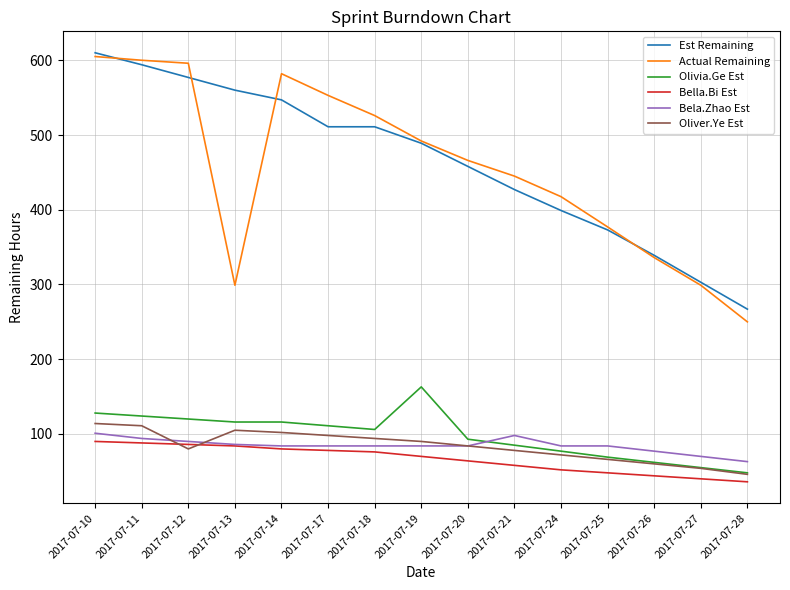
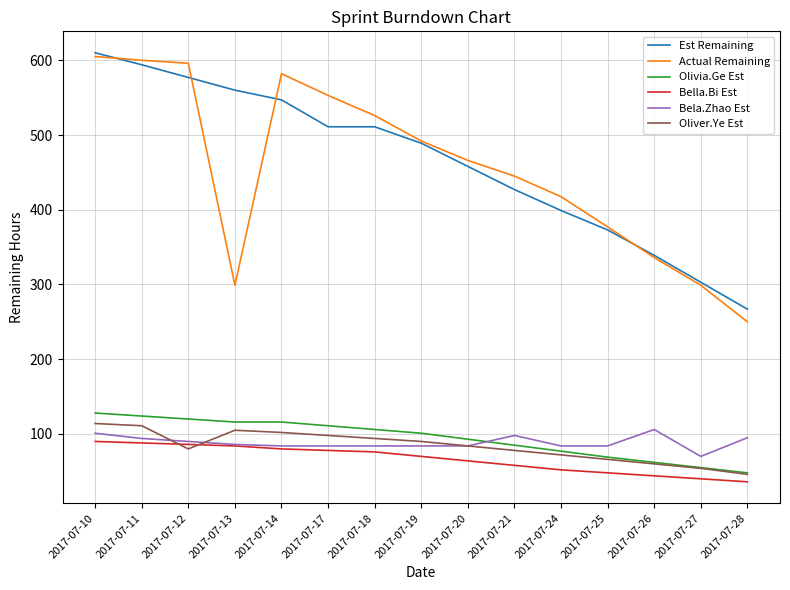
  {
    "Est Remaining": {
      "2017-07-10": 610,
      "2017-07-11": 590,
      "2017-07-12": 580,
      "2017-07-13": 560,
      "2017-07-14": 550,
      "2017-07-17": 510,
      "2017-07-18": 510,
      "2017-07-20": 460,
      "2017-07-21": 430,
      "2017-07-24": 400,
      "2017-07-25": 370,
      "2017-07-27": 300,
      "2017-07-28": 270
    },
    "Actual Remaining": {
      "2017-07-10": 610,
      "2017-07-11": 600,
      "2017-07-12": 600,
      "2017-07-13": 300,
      "2017-07-14": 580,
      "2017-07-17": 550,
      "2017-07-18": 530,
      "2017-07-20": 470,
      "2017-07-21": 450,
      "2017-07-24": 420,
      "2017-07-25": 380,
      "2017-07-27": 300,
      "2017-07-28": 250
    },
    "Olivia.Ge Est": {
      "2017-07-10": 130,
      "2017-07-11": 120,
      "2017-07-12": 120,
      "2017-07-13": 120,
      "2017-07-14": 120,
      "2017-07-17": 110,
      "2017-07-18": 110,
-     "2017-07-19": 160,
+     "2017-07-19": 100,
      "2017-07-20": 90,
      "2017-07-21": 90,
      "2017-07-24": 80
    },
    "Bella.Bi Est": {
      "2017-07-10": 90,
      "2017-07-11": 90,
      "2017-07-12": 90,
      "2017-07-14": 80,
      "2017-07-17": 80,
      "2017-07-18": 80,
      "2017-07-19": 70,
      "2017-07-20": 60,
      "2017-07-21": 60,
      "2017-07-24": 50,
      "2017-07-25": 50,
      "2017-07-26": 40,
      "2017-07-27": 40,
      "2017-07-28": 40
    },
    "Bela.Zhao Est": {
      "2017-07-10": 100,
      "2017-07-11": 90,
      "2017-07-12": 90,
      "2017-07-14": 80,
      "2017-07-17": 80,
      "2017-07-18": 80,
      "2017-07-19": 80,
      "2017-07-21": 100,
      "2017-07-24": 80,
      "2017-07-25": 80,
-     "2017-07-26": 80,
+     "2017-07-26": 110,
      "2017-07-27": 70,
-     "2017-07-28": 60
+     "2017-07-28": 100
    },
    "Oliver.Ye Est": {
      "2017-07-10": 110,
      "2017-07-11": 110,
      "2017-07-12": 80,
      "2017-07-13": 110,
      "2017-07-14": 100,
      "2017-07-17": 100,
      "2017-07-18": 90,
      "2017-07-19": 90,
      "2017-07-21": 80,
      "2017-07-24": 70
    }
  }
